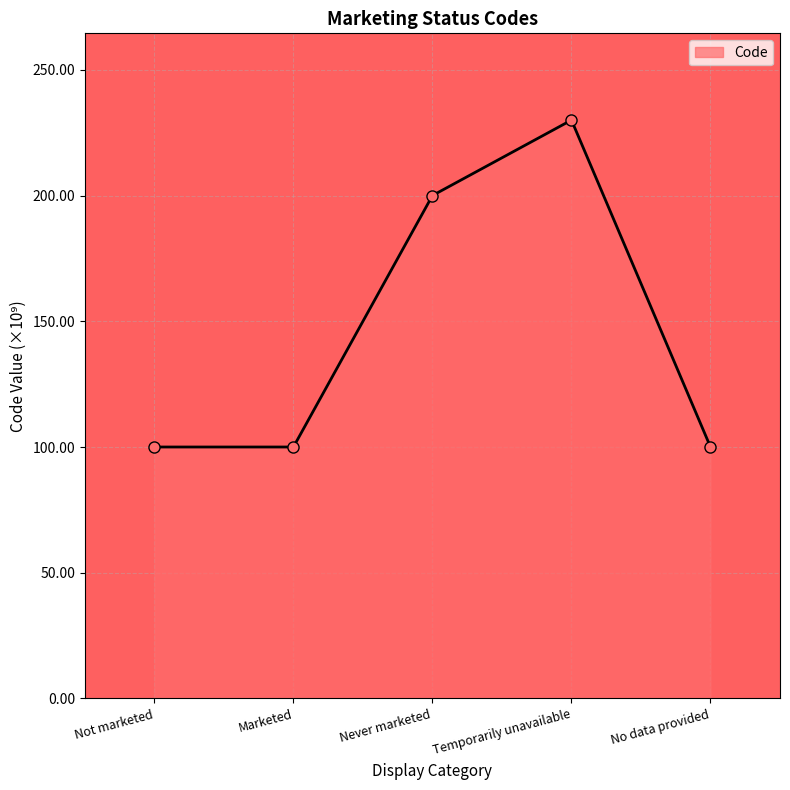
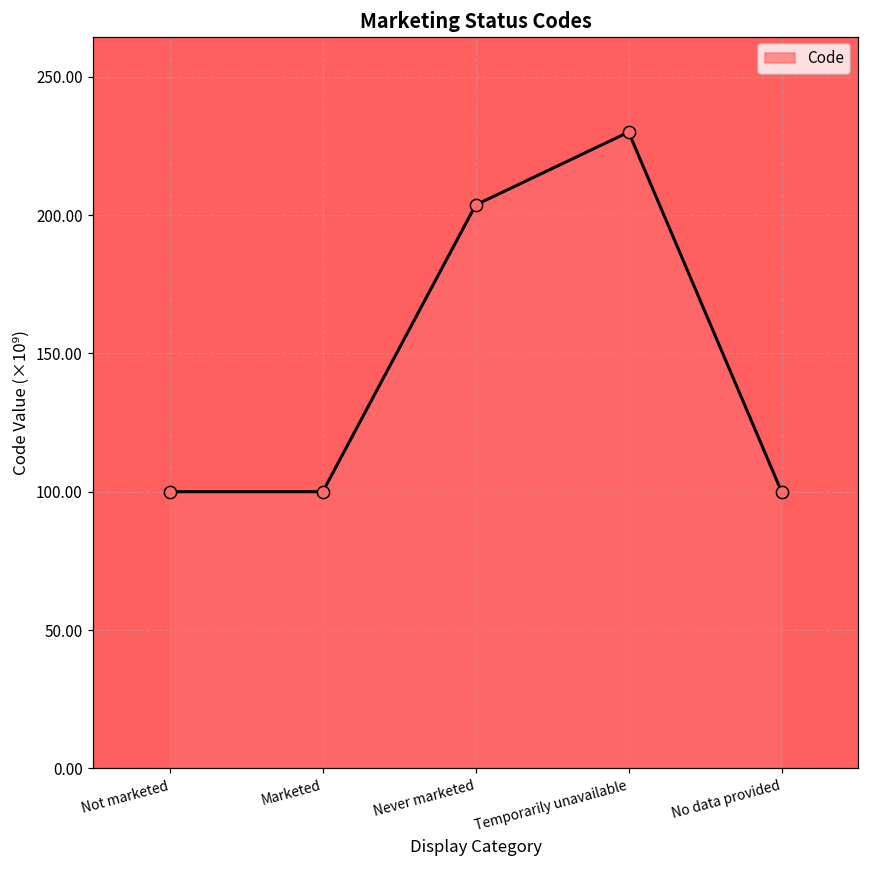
  {
    "Not marketed": 100,
    "Marketed": 100,
-   "Never marketed": 200,
+   "Never marketed": 204,
    "Temporarily unavailable": 230,
    "No data provided": 100
  }
